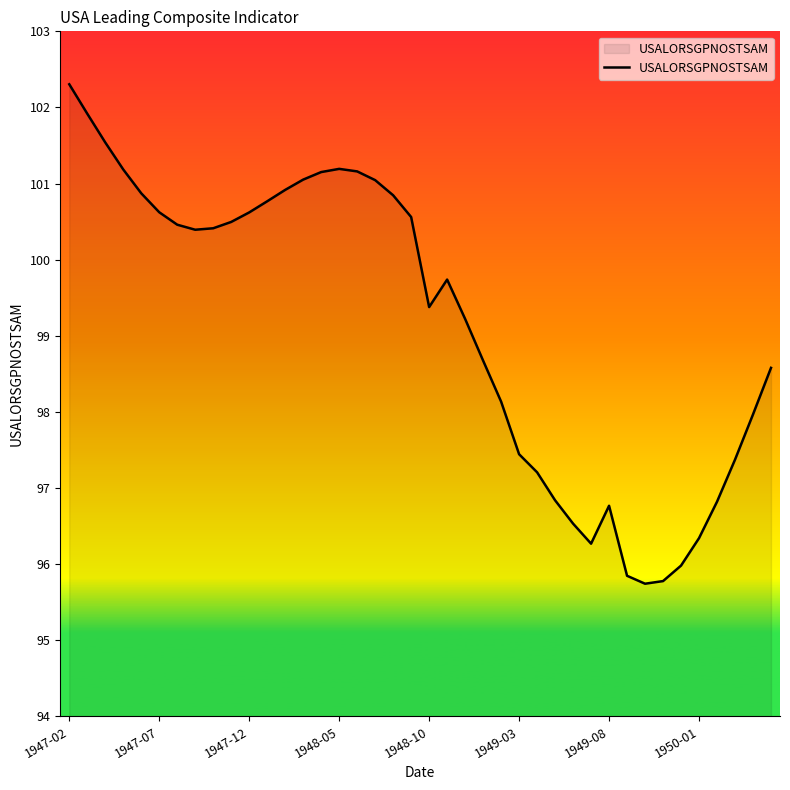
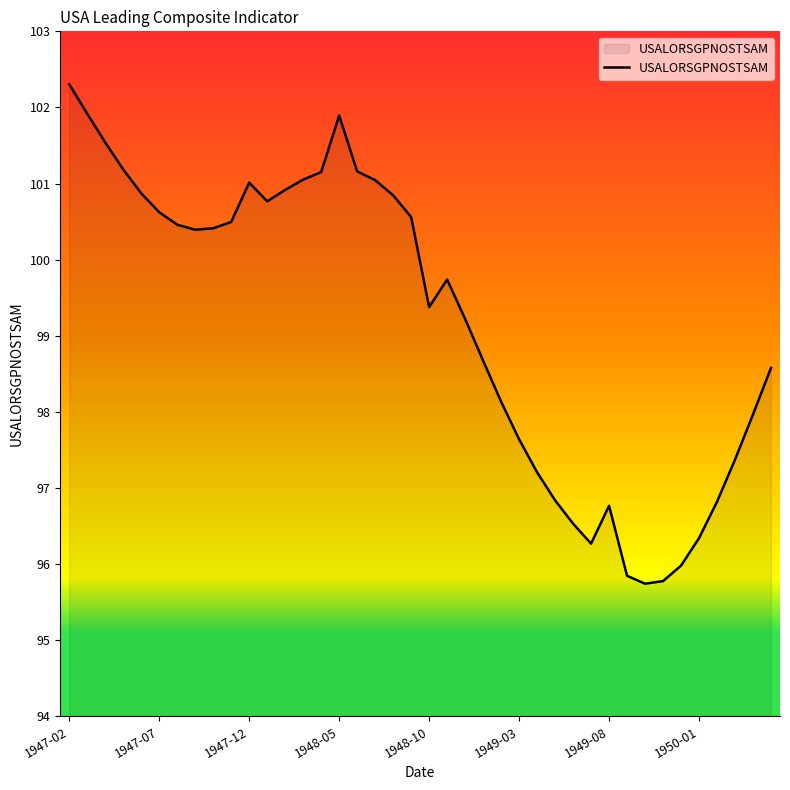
  {
    "1947-02": 102.3,
    "1947-07": 100.6,
-   "1947-12": 100.6,
-   "1948-05": 101.2,
+   "1947-12": 101.0,
+   "1948-05": 101.9,
    "1948-10": 99.4,
-   "1949-03": 97.4,
+   "1949-03": 97.6,
    "1949-08": 96.8,
    "1950-01": 96.3
  }
